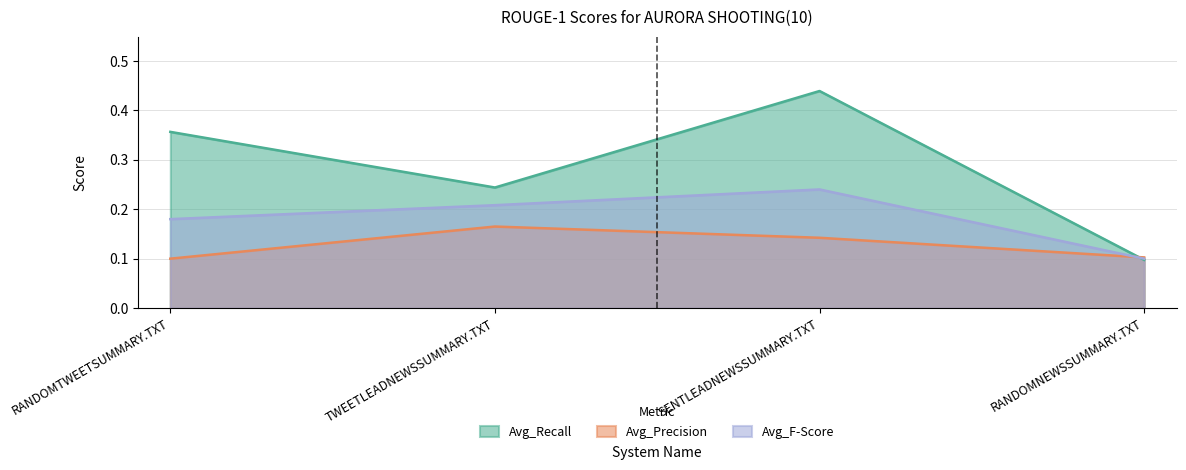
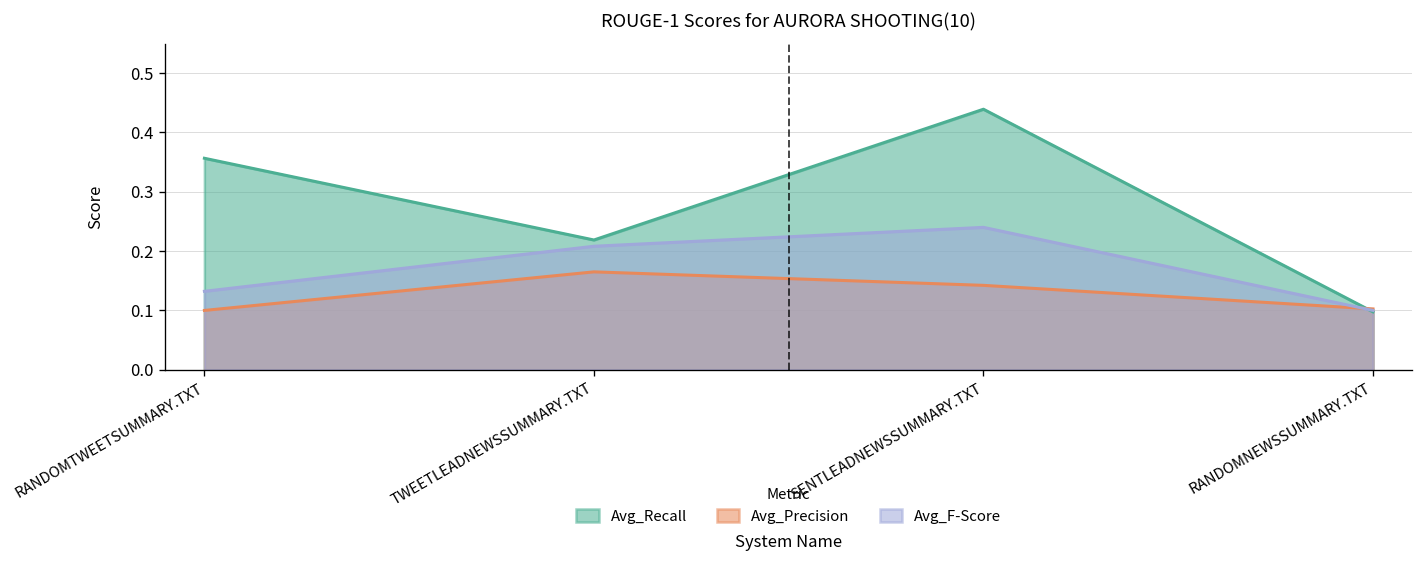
  {
    "Avg_Recall": {
      "RANDOMTWEETSUMMARY.TXT": 0.36,
-     "TWEETLEADNEWSSUMMARY.TXT": 0.24,
+     "TWEETLEADNEWSSUMMARY.TXT": 0.22,
      "SENTLEADNEWSSUMMARY.TXT": 0.44
    },
    "Avg_Precision": {
      "RANDOMTWEETSUMMARY.TXT": 0.10,
      "TWEETLEADNEWSSUMMARY.TXT": 0.17,
      "SENTLEADNEWSSUMMARY.TXT": 0.14
    },
    "Avg_F-Score": {
-     "RANDOMTWEETSUMMARY.TXT": 0.18,
+     "RANDOMTWEETSUMMARY.TXT": 0.13,
      "TWEETLEADNEWSSUMMARY.TXT": 0.21,
      "SENTLEADNEWSSUMMARY.TXT": 0.24
    }
  }
